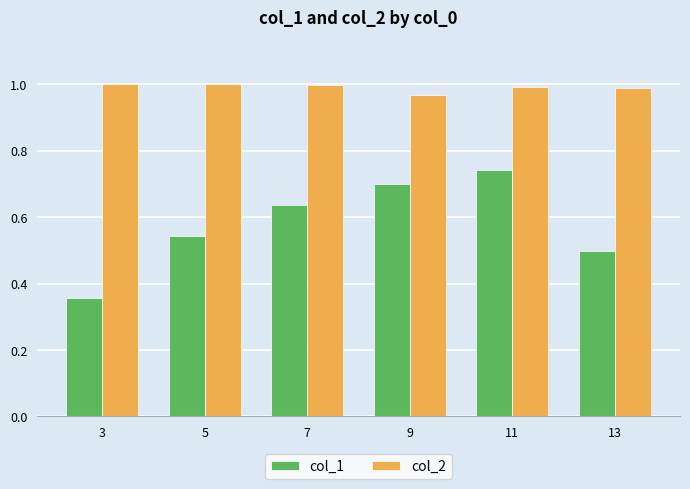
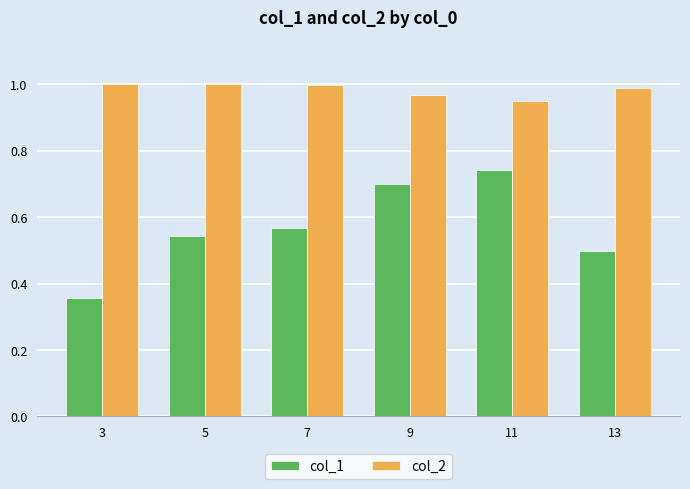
  {
    "col_1": {
      "3": 0.36,
      "5": 0.54,
-     "7": 0.64,
+     "7": 0.57,
      "9": 0.70,
      "11": 0.74,
      "13": 0.50
    },
    "col_2": {
      "3": 1.00,
      "5": 1.00,
      "7": 1.00,
      "9": 0.97,
-     "11": 0.99,
+     "11": 0.95,
      "13": 0.99
    }
  }
